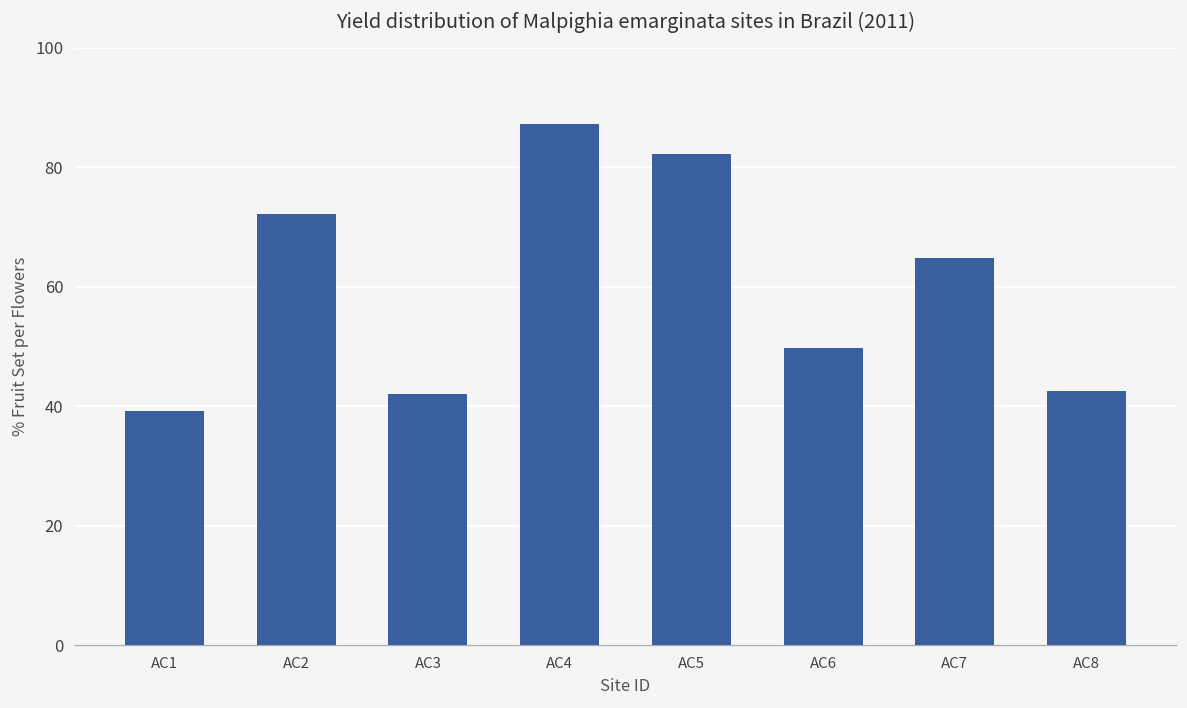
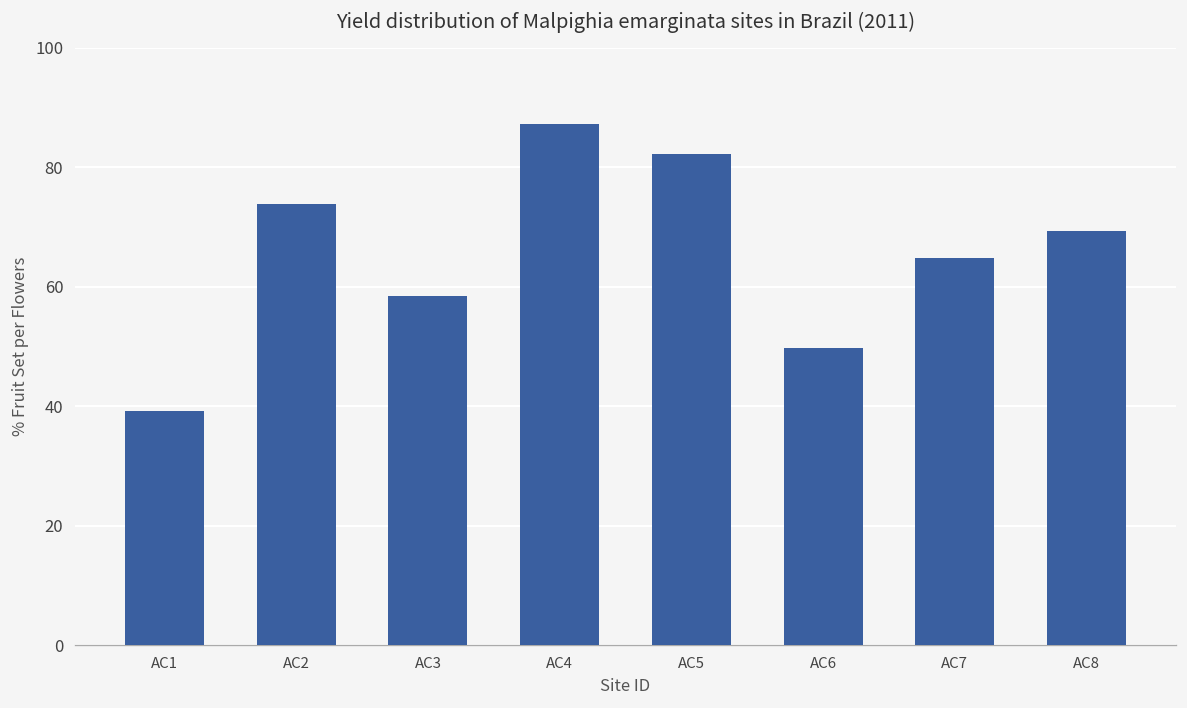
  {
    "AC1": 39,
-   "AC2": 72,
-   "AC3": 42,
+   "AC2": 74,
+   "AC3": 59,
    "AC4": 87,
    "AC5": 82,
    "AC6": 50,
    "AC7": 65,
-   "AC8": 43
+   "AC8": 69
  }
